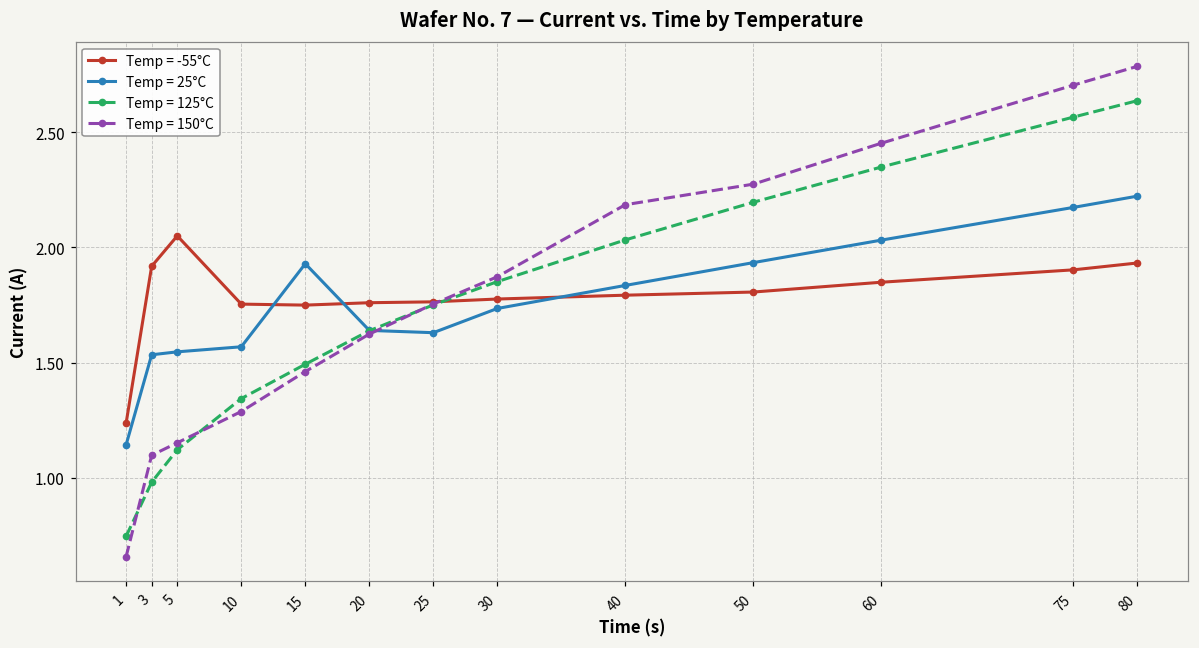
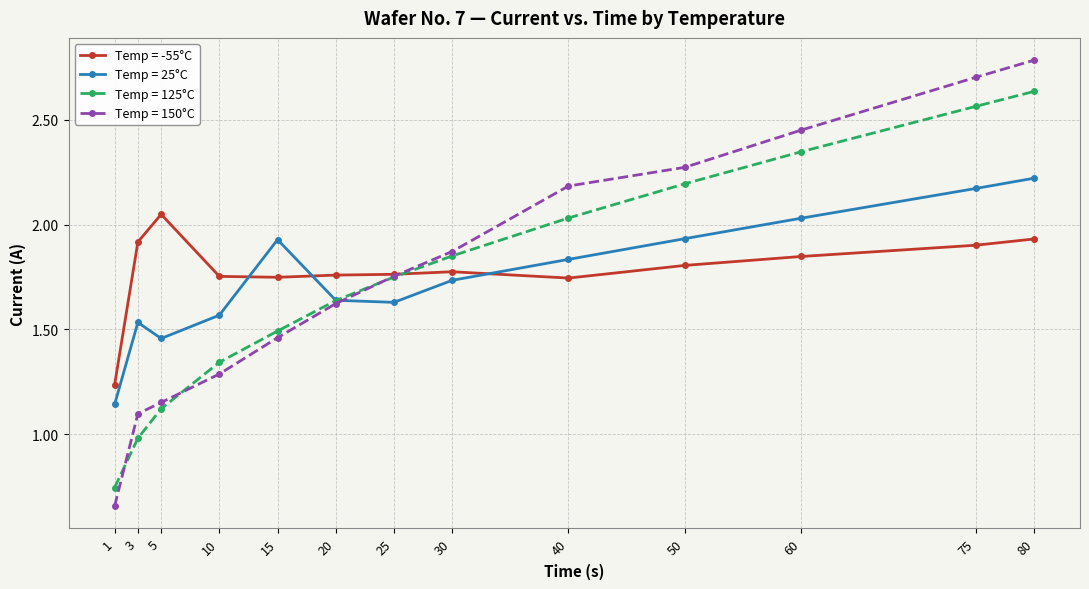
  {
    "Temp = -55°C": {
      "1": 1.24,
      "3": 1.92,
      "5": 2.05,
      "10": 1.75,
      "15": 1.75,
      "20": 1.76,
      "30": 1.78,
-     "40": 1.79,
+     "40": 1.75,
      "50": 1.81,
      "60": 1.85,
      "75": 1.90,
      "80": 1.93
    },
    "Temp = 25°C": {
      "1": 1.14,
      "3": 1.53,
-     "5": 1.55,
+     "5": 1.46,
      "10": 1.57,
      "15": 1.93,
      "25": 1.63,
      "30": 1.73,
      "40": 1.83,
      "50": 1.93,
      "60": 2.03,
      "75": 2.17,
      "80": 2.22
    },
    "Temp = 125°C": {
      "1": 0.75,
      "3": 0.98,
      "5": 1.12,
      "10": 1.34,
      "15": 1.49,
      "30": 1.85,
      "40": 2.03,
      "50": 2.20,
      "60": 2.35,
      "75": 2.57,
      "80": 2.64
    },
    "Temp = 150°C": {
      "1": 0.66,
      "3": 1.10,
      "5": 1.15,
      "10": 1.29,
      "15": 1.46,
      "20": 1.62,
      "30": 1.87,
      "40": 2.18,
      "50": 2.27,
      "60": 2.45,
      "75": 2.70,
      "80": 2.79
    }
  }
